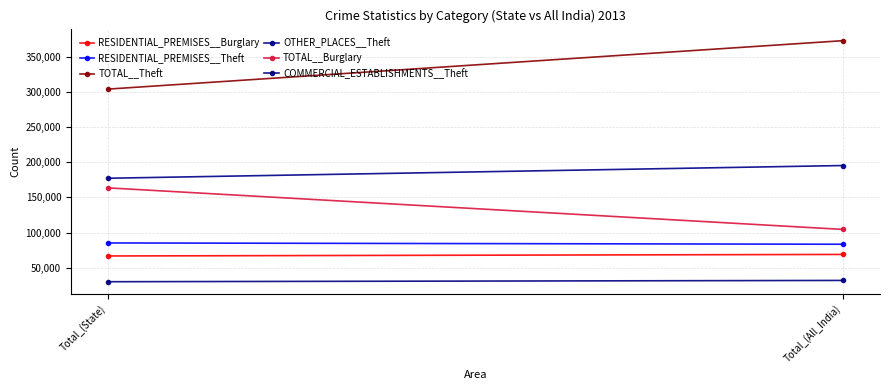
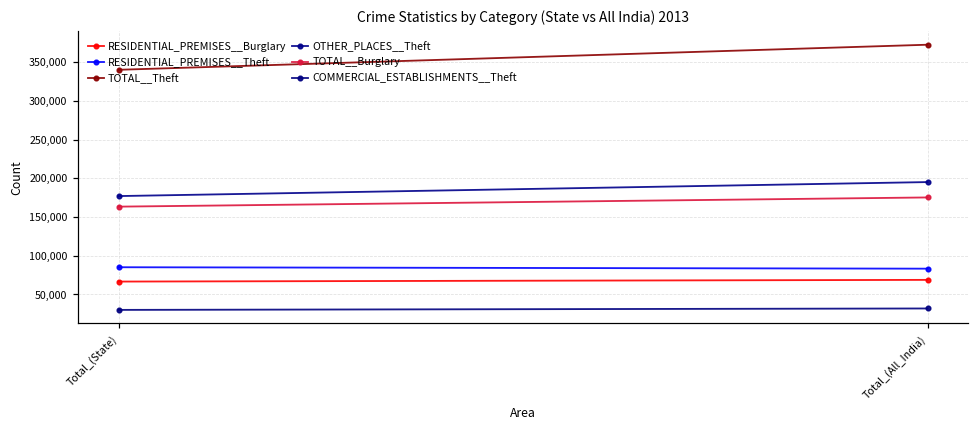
  {
    "RESIDENTIAL_PREMISES__Burglary": {
      "Total_(State)": "70,000",
      "Total_(All_India)": "70,000"
    },
    "RESIDENTIAL_PREMISES__Theft": {
      "Total_(State)": "90,000",
      "Total_(All_India)": "80,000"
    },
    "TOTAL__Theft": {
-     "Total_(State)": "300,000",
+     "Total_(State)": "340,000",
      "Total_(All_India)": "370,000"
    },
    "TOTAL__Burglary": {
      "Total_(State)": "160,000",
-     "Total_(All_India)": "100,000"
+     "Total_(All_India)": "180,000"
    }
  }
